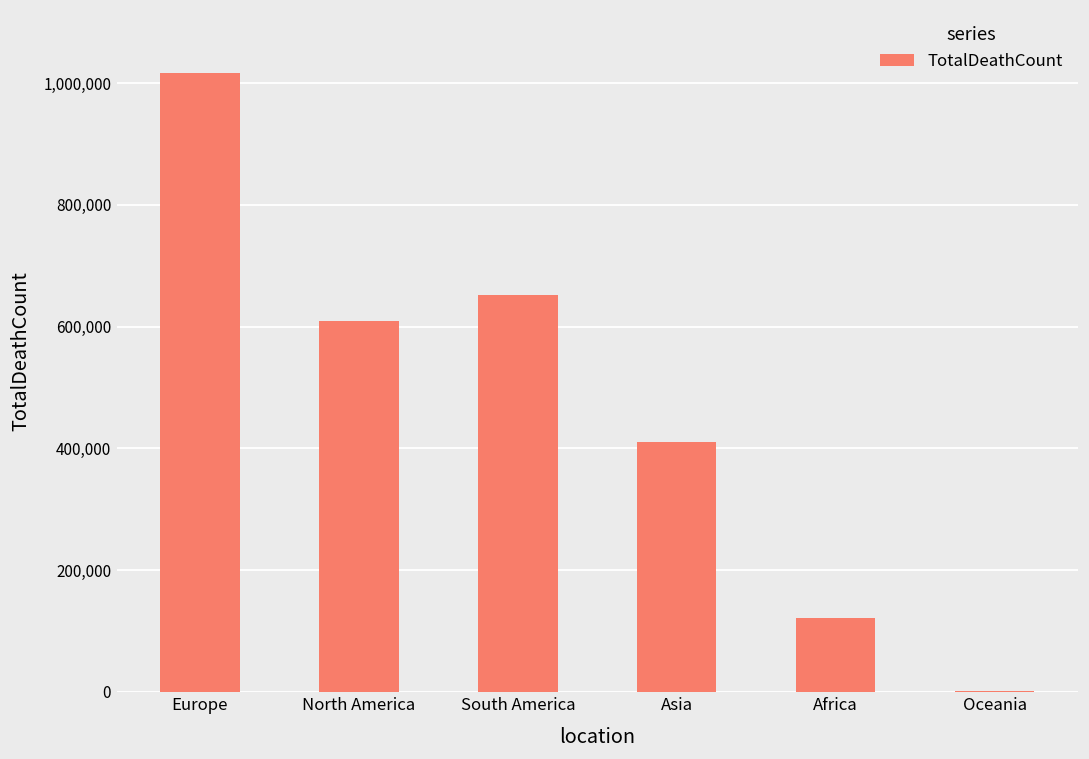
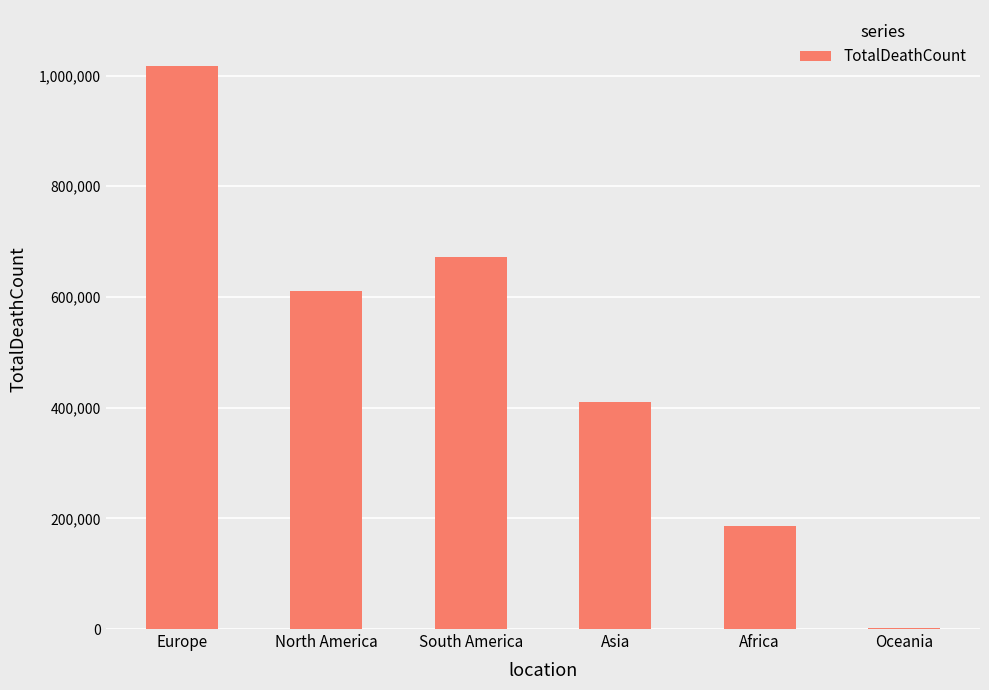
  {
    "Europe": "1,020,000",
    "North America": "610,000",
-   "South America": "650,000",
+   "South America": "670,000",
    "Asia": "410,000",
-   "Africa": "120,000"
+   "Africa": "190,000"
  }
